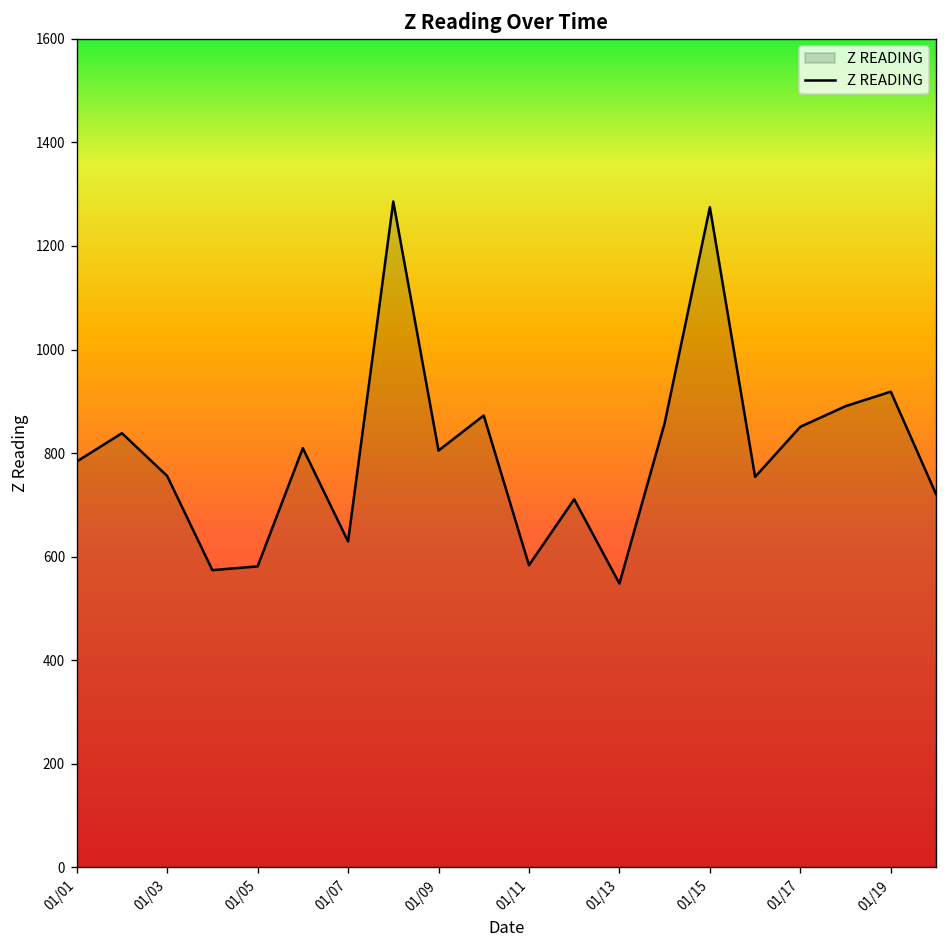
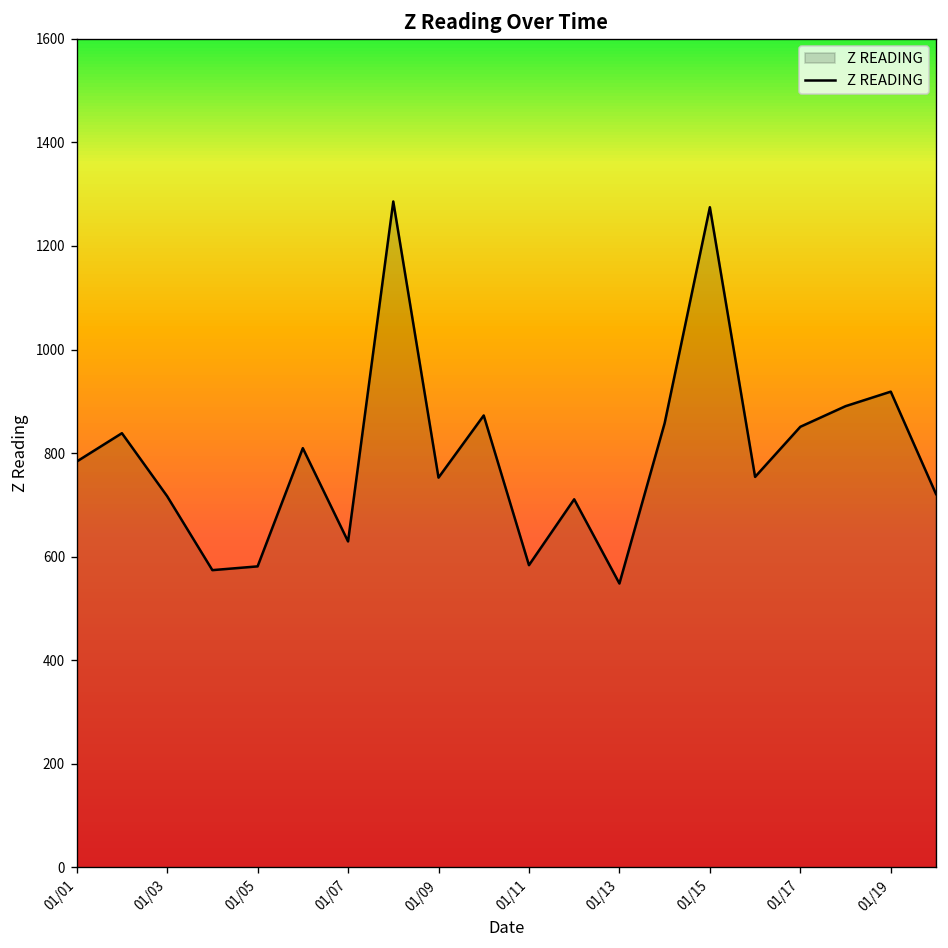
  {
    "01/01": 780,
-   "01/03": 760,
+   "01/03": 720,
    "01/05": 580,
    "01/07": 630,
-   "01/09": 800,
+   "01/09": 750,
    "01/11": 580,
    "01/13": 550,
    "01/15": 1270,
    "01/17": 850,
    "01/19": 920
  }
